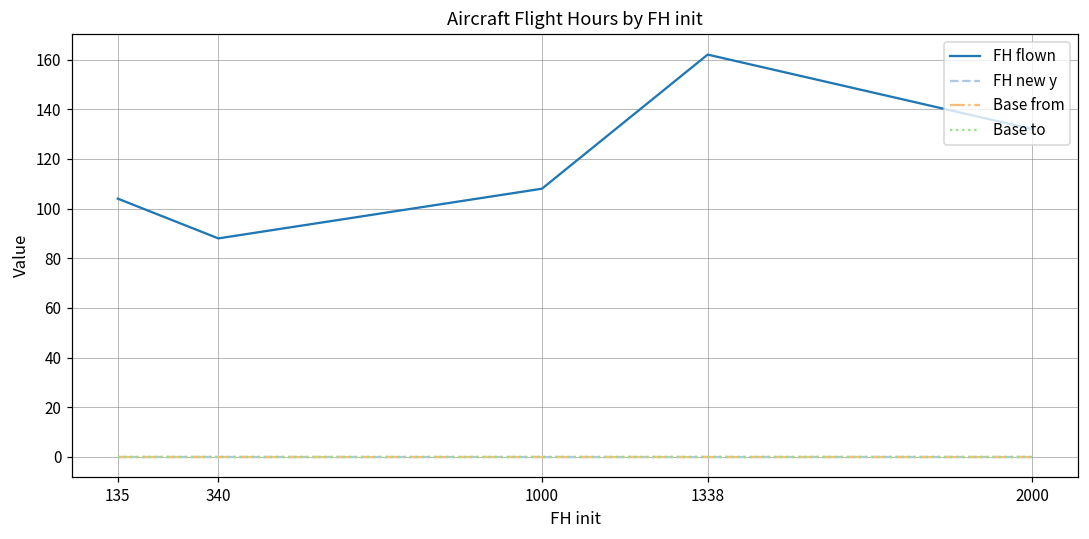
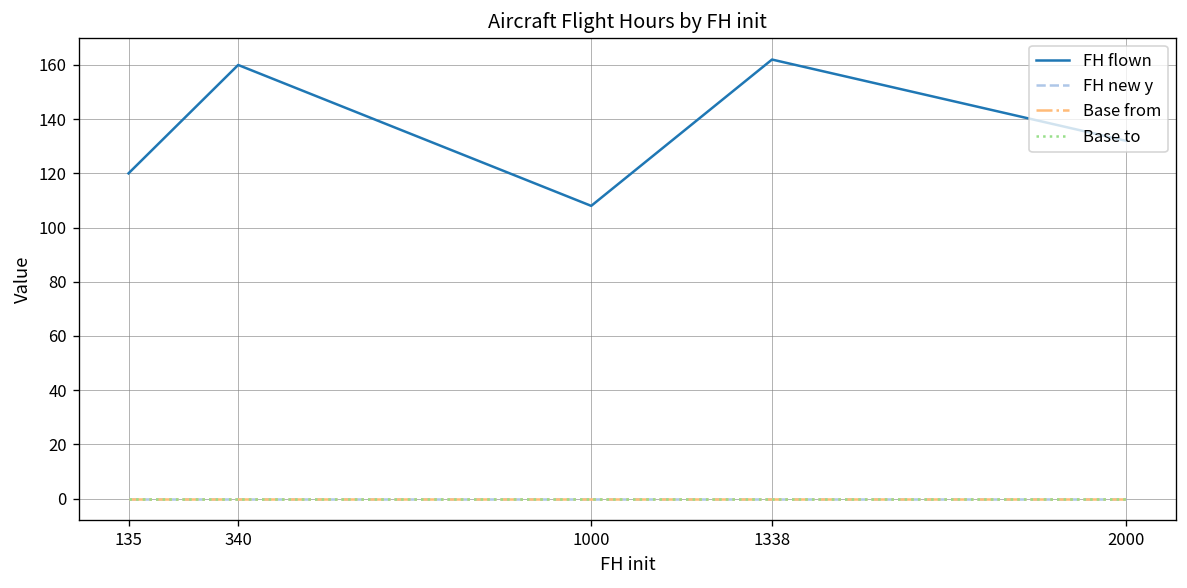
  {
    "FH flown": {
-     "135": 104,
-     "340": 88,
+     "135": 120,
+     "340": 160,
      "1000": 108,
      "1338": 162
    },
    "Base to": {
      "135": 0,
      "340": 0,
      "1000": 0,
      "1338": 0,
      "2000": 0
    }
  }
